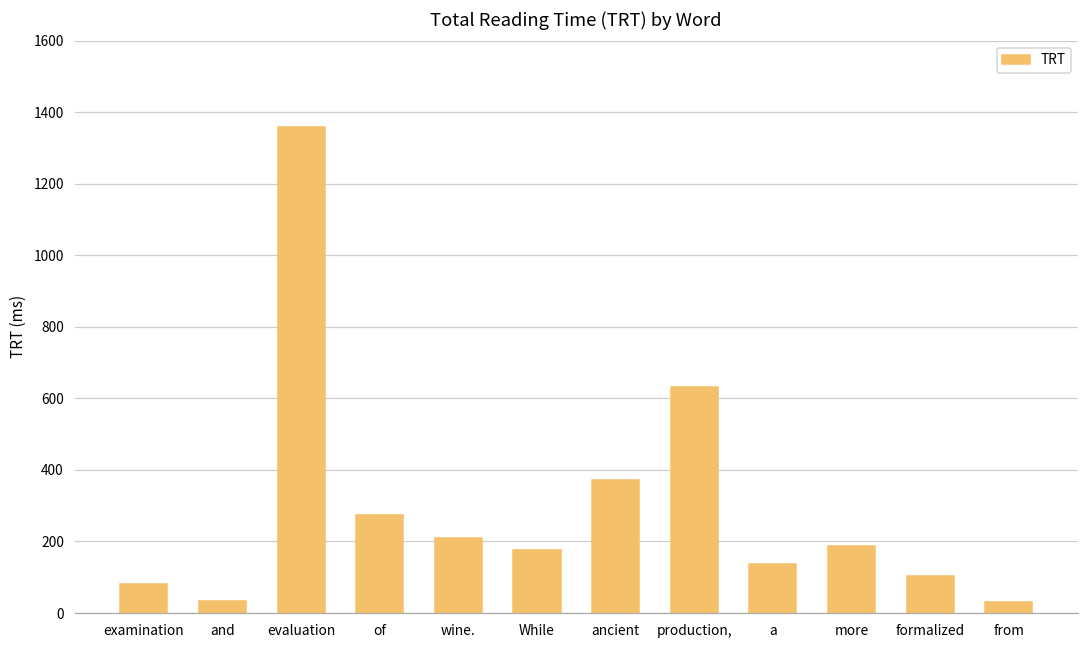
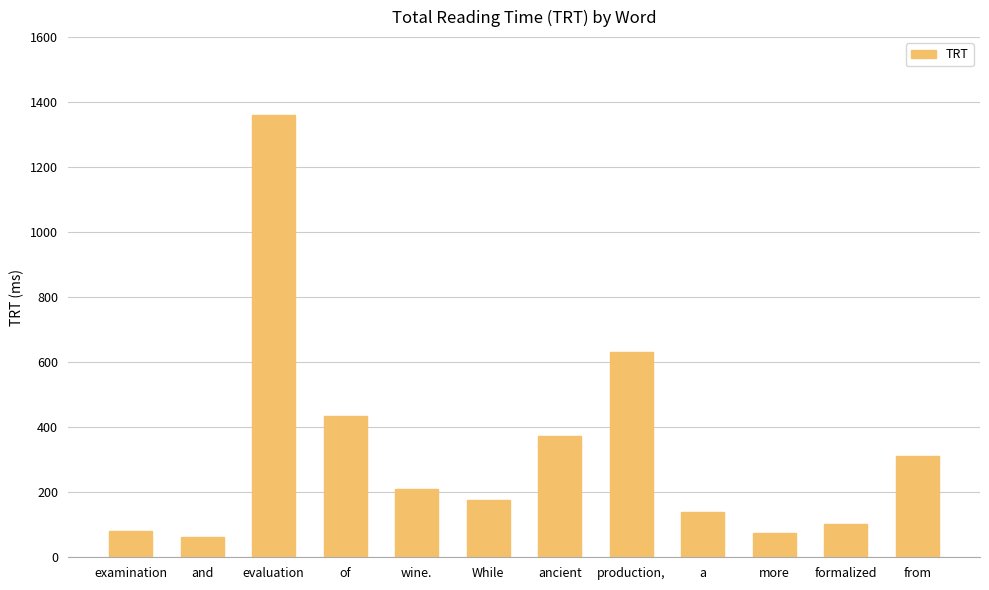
  {
    "examination": 80,
-   "and": 30,
+   "and": 60,
    "evaluation": 1360,
-   "of": 280,
+   "of": 440,
    "wine.": 210,
    "While": 180,
    "ancient": 370,
    "production,": 630,
    "a": 140,
-   "more": 190,
+   "more": 80,
    "formalized": 100,
-   "from": 30
+   "from": 310
  }
